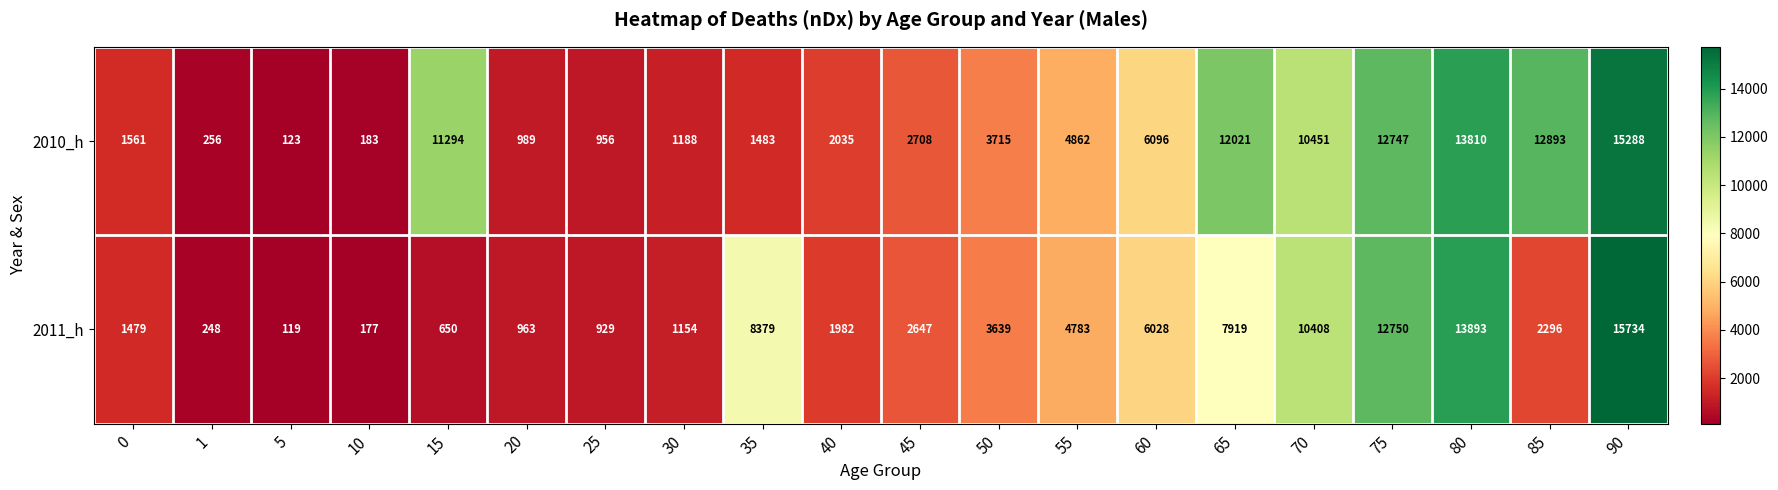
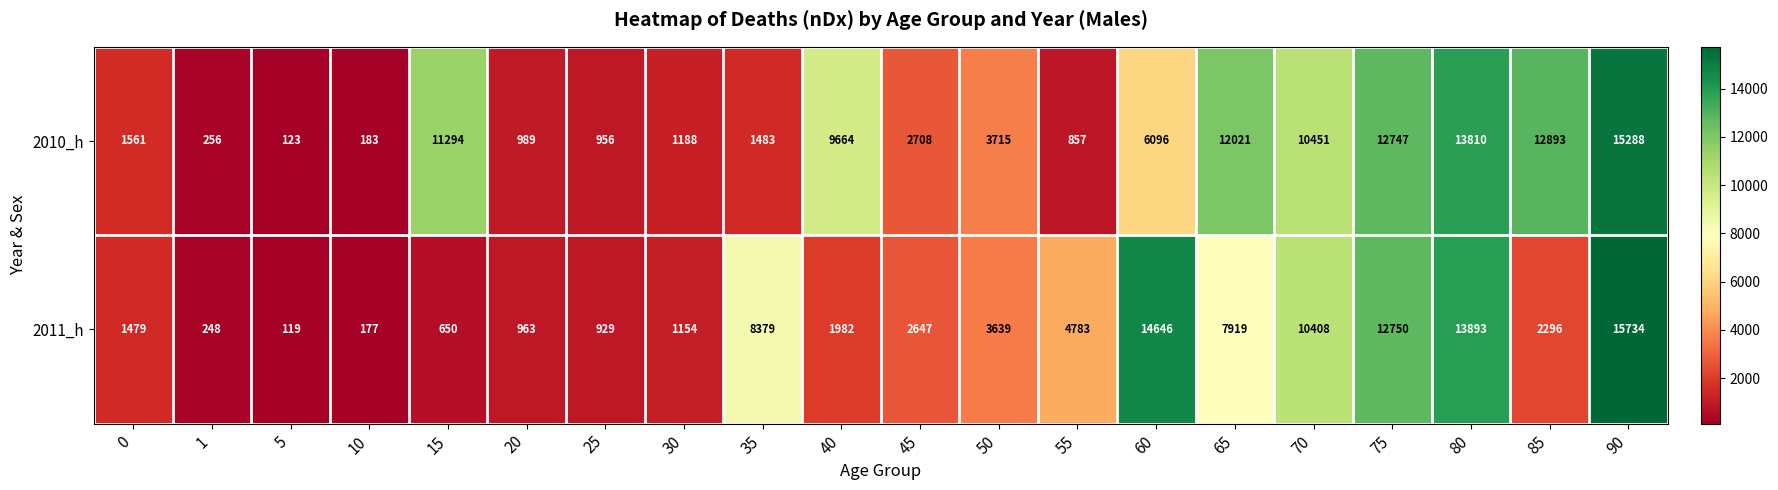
  {
    "2010_h": {
      "0": 1561,
      "1": 256,
      "5": 123,
      "10": 183,
      "15": 11294,
      "20": 989,
      "25": 956,
      "30": 1188,
      "35": 1483,
-     "40": 2035,
+     "40": 9664,
      "45": 2708,
      "50": 3715,
-     "55": 4862,
+     "55": 857,
      "60": 6096,
      "65": 12021,
      "70": 10451,
      "75": 12747,
      "80": 13810,
      "85": 12893,
      "90": 15288
    },
    "2011_h": {
      "0": 1479,
      "1": 248,
      "5": 119,
      "10": 177,
      "15": 650,
      "20": 963,
      "25": 929,
      "30": 1154,
      "35": 8379,
      "40": 1982,
      "45": 2647,
      "50": 3639,
      "55": 4783,
-     "60": 6028,
+     "60": 14646,
      "65": 7919,
      "70": 10408,
      "75": 12750,
      "80": 13893,
      "85": 2296,
      "90": 15734
    }
  }
